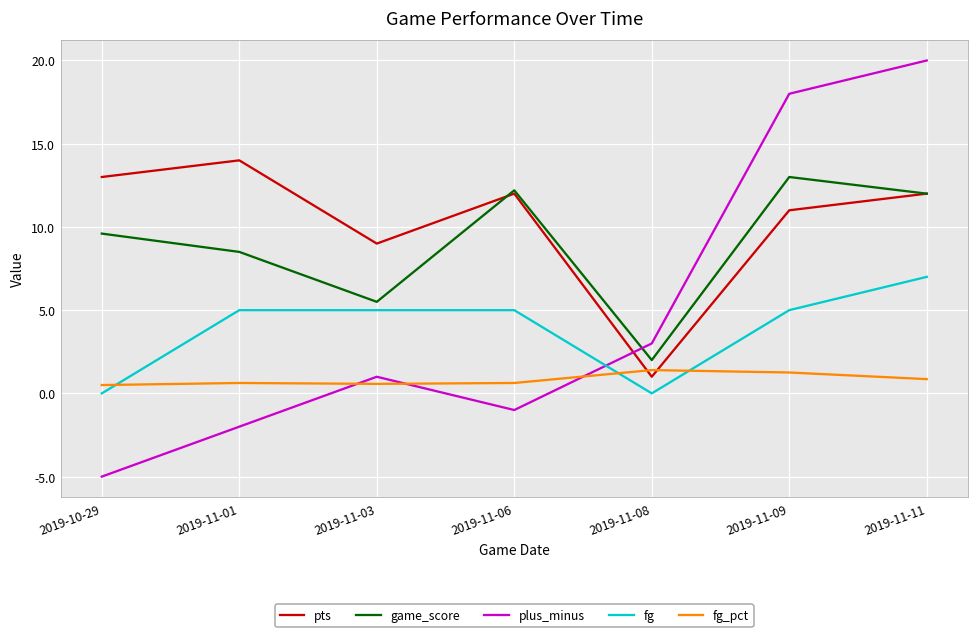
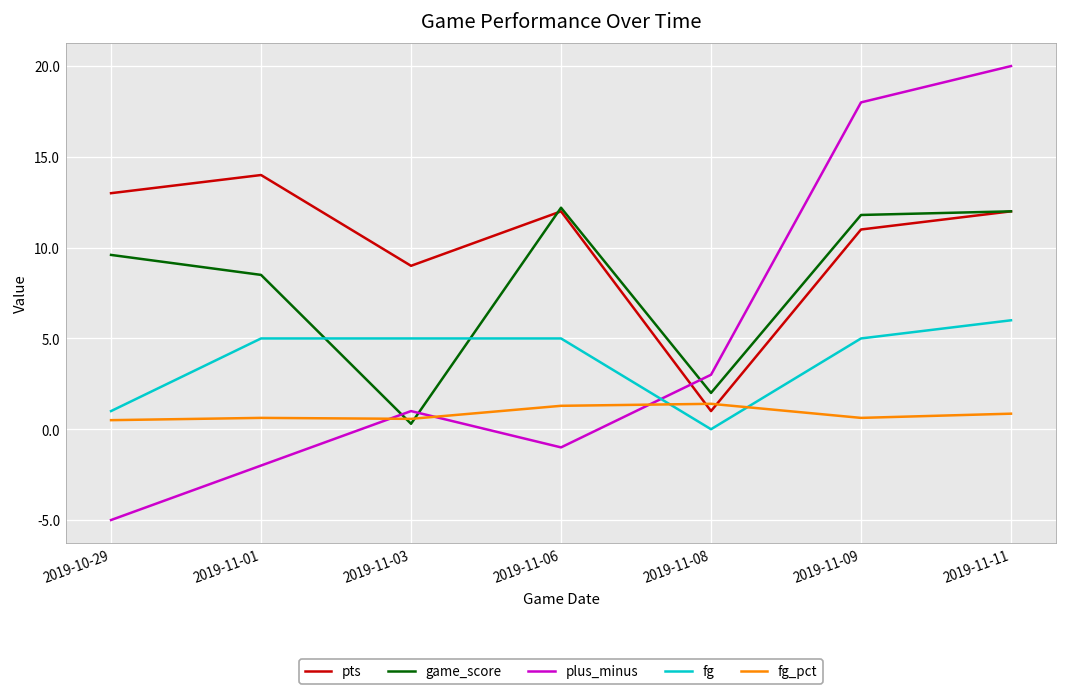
  {
    "pts": {
      "2019-10-29": 13.0,
      "2019-11-01": 14.0,
      "2019-11-03": 9.0,
      "2019-11-06": 12.0,
      "2019-11-08": 1.0,
      "2019-11-09": 11.0
    },
    "game_score": {
      "2019-10-29": 9.6,
      "2019-11-01": 8.5,
-     "2019-11-03": 5.5,
+     "2019-11-03": 0.3,
      "2019-11-06": 12.2,
      "2019-11-08": 2.0,
-     "2019-11-09": 13.0
+     "2019-11-09": 11.8
    },
    "plus_minus": {
      "2019-10-29": -5.0,
      "2019-11-01": -2.0,
      "2019-11-03": 1.0,
      "2019-11-06": -1.0,
      "2019-11-08": 3.0,
      "2019-11-09": 18.0,
      "2019-11-11": 20.0
    },
    "fg": {
-     "2019-10-29": 0,
+     "2019-10-29": 1,
      "2019-11-01": 5,
      "2019-11-03": 5,
      "2019-11-06": 5,
      "2019-11-08": 0,
      "2019-11-09": 5,
-     "2019-11-11": 7
+     "2019-11-11": 6
    },
    "fg_pct": {
      "2019-10-29": 0.5,
      "2019-11-01": 0.6,
      "2019-11-03": 0.6,
-     "2019-11-06": 0.6,
+     "2019-11-06": 1.3,
      "2019-11-08": 1.4,
-     "2019-11-09": 1.3,
+     "2019-11-09": 0.6,
      "2019-11-11": 0.9
    }
  }
